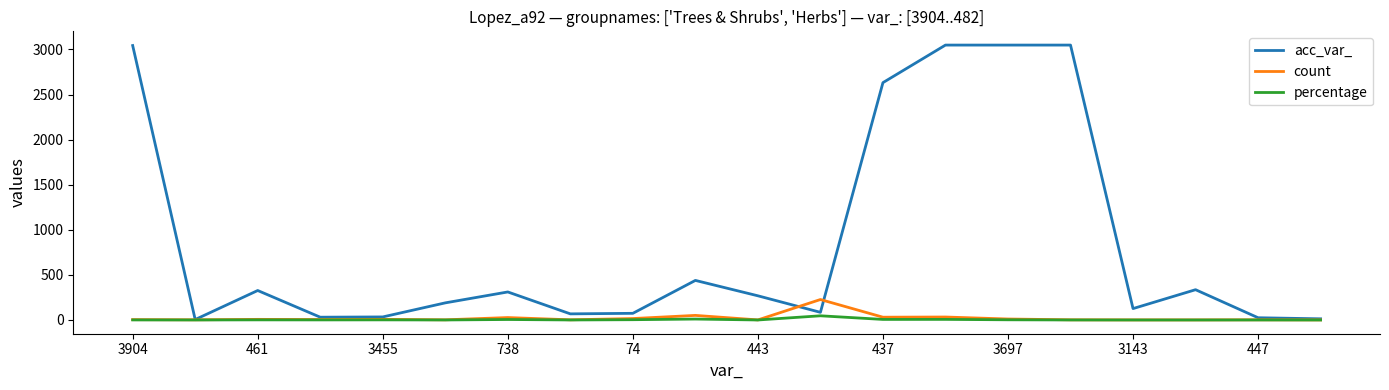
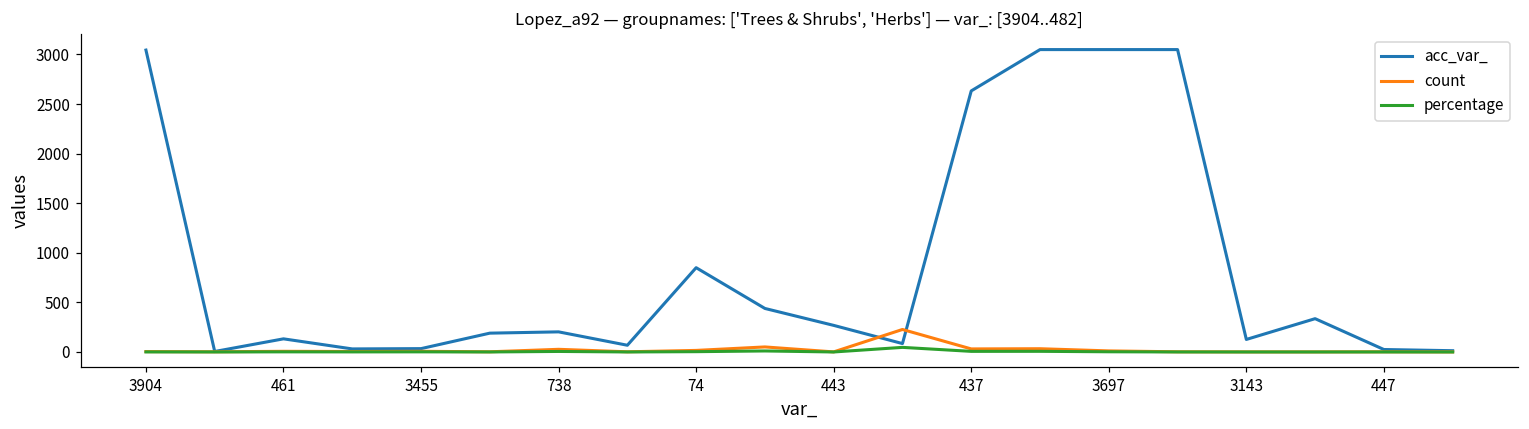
  {
    "acc_var_": {
      "3904": 3000,
-     "461": 300,
-     "738": 300,
-     "74": 100,
+     "461": 100,
+     "738": 200,
+     "74": 900,
      "443": 300,
      "437": 2600,
      "3697": 3000,
      "3143": 100
    }
  }
